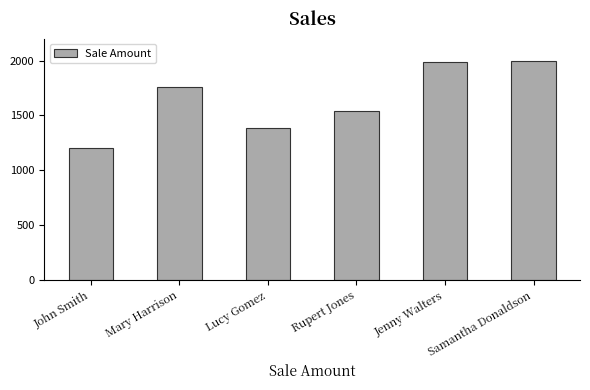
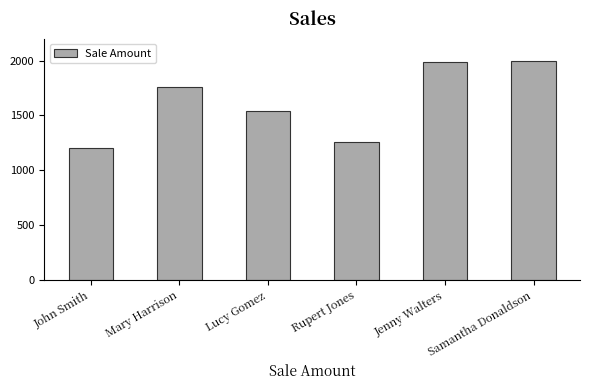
  {
    "John Smith": 1200,
    "Mary Harrison": 1760,
-   "Lucy Gomez": 1390,
-   "Rupert Jones": 1540,
+   "Lucy Gomez": 1540,
+   "Rupert Jones": 1260,
    "Jenny Walters": 1990,
    "Samantha Donaldson": 2000
  }
